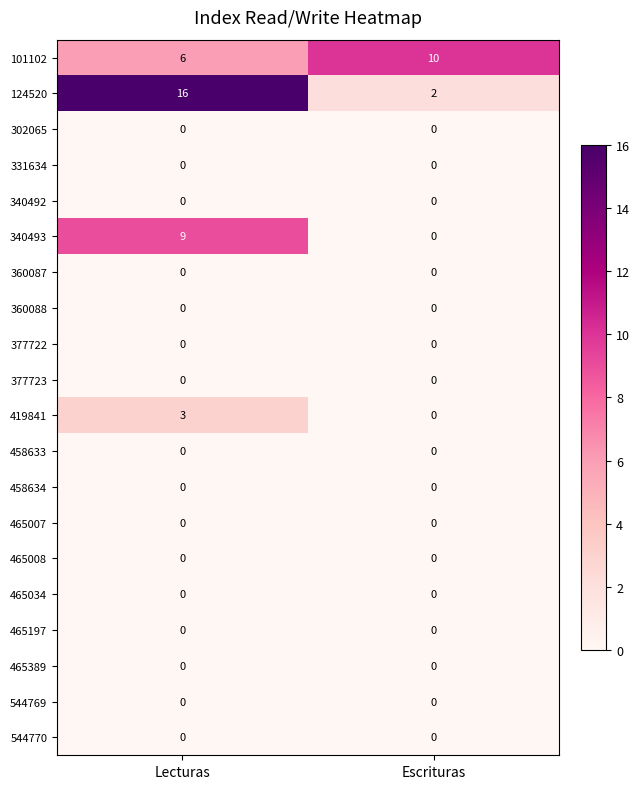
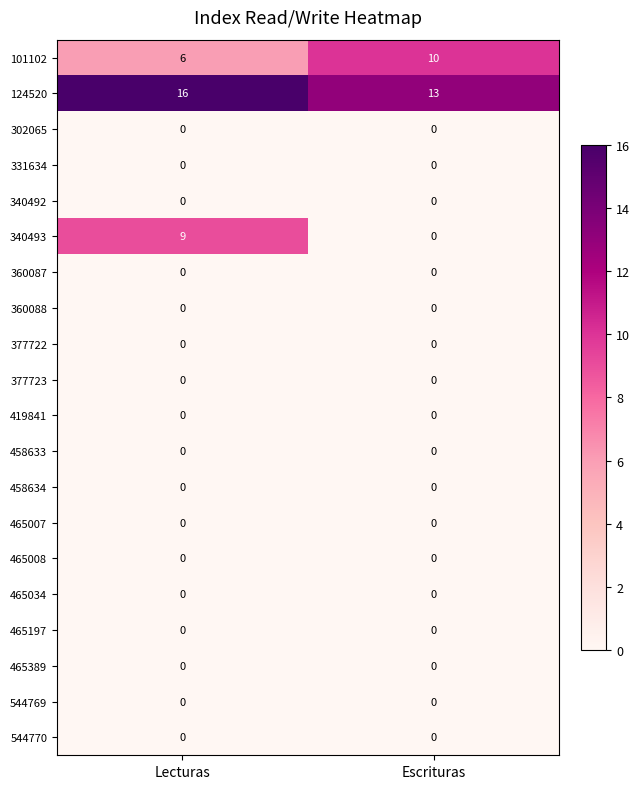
  {
    "101102": {
      "Lecturas": 6,
      "Escrituras": 10
    },
    "124520": {
      "Lecturas": 16,
-     "Escrituras": 2
+     "Escrituras": 13
    },
    "302065": {
      "Lecturas": 0,
      "Escrituras": 0
    },
    "331634": {
      "Lecturas": 0,
      "Escrituras": 0
    },
    "340492": {
      "Lecturas": 0,
      "Escrituras": 0
    },
    "340493": {
      "Lecturas": 9,
      "Escrituras": 0
    },
    "360087": {
      "Lecturas": 0,
      "Escrituras": 0
    },
    "360088": {
      "Lecturas": 0,
      "Escrituras": 0
    },
    "377722": {
      "Lecturas": 0,
      "Escrituras": 0
    },
    "377723": {
      "Lecturas": 0,
      "Escrituras": 0
    },
    "419841": {
-     "Lecturas": 3,
+     "Lecturas": 0,
      "Escrituras": 0
    },
    "458633": {
      "Lecturas": 0,
      "Escrituras": 0
    },
    "458634": {
      "Lecturas": 0,
      "Escrituras": 0
    },
    "465007": {
      "Lecturas": 0,
      "Escrituras": 0
    },
    "465008": {
      "Lecturas": 0,
      "Escrituras": 0
    },
    "465034": {
      "Lecturas": 0,
      "Escrituras": 0
    },
    "465197": {
      "Lecturas": 0,
      "Escrituras": 0
    },
    "465389": {
      "Lecturas": 0,
      "Escrituras": 0
    },
    "544769": {
      "Lecturas": 0,
      "Escrituras": 0
    },
    "544770": {
      "Lecturas": 0,
      "Escrituras": 0
    }
  }
